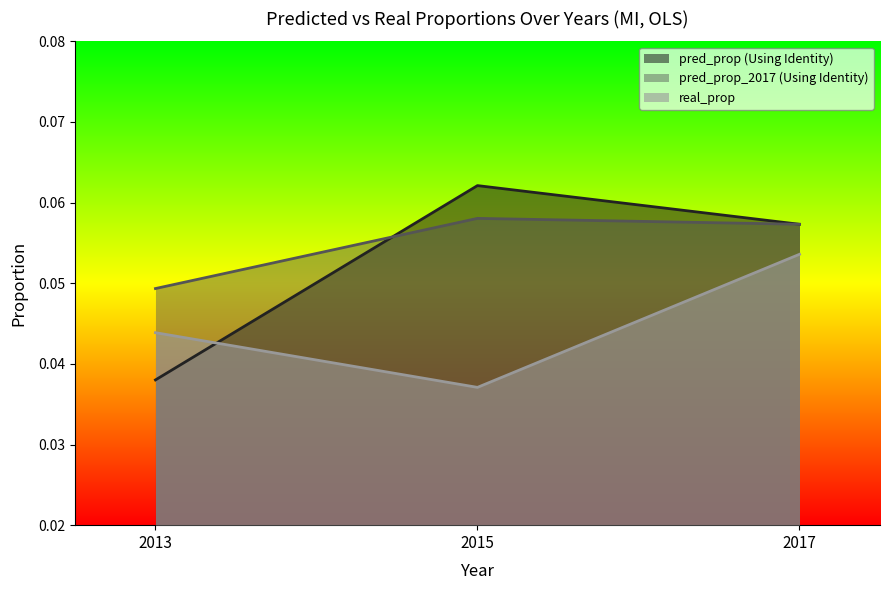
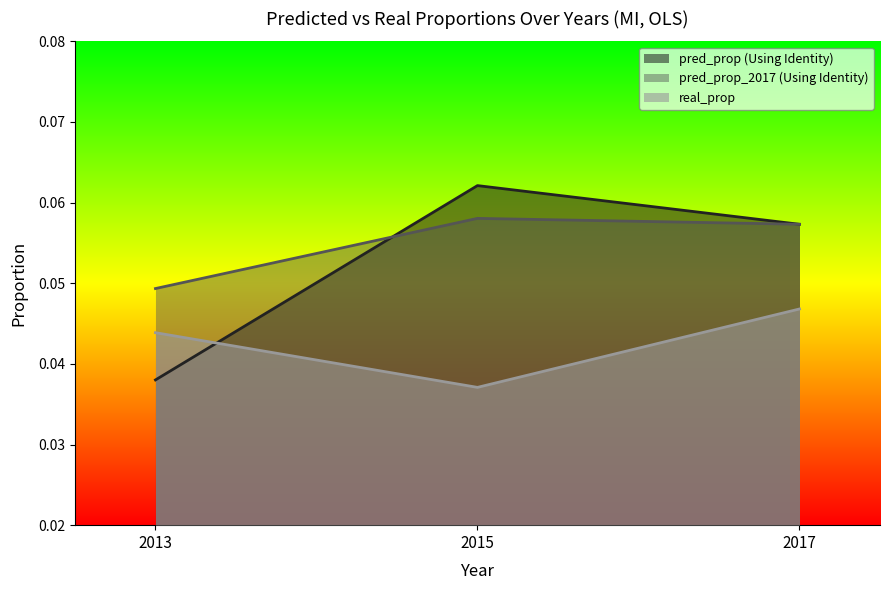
  {
    "real_prop": {
      "2013": 0.044,
      "2015": 0.037,
-     "2017": 0.054
+     "2017": 0.047
    }
  }
